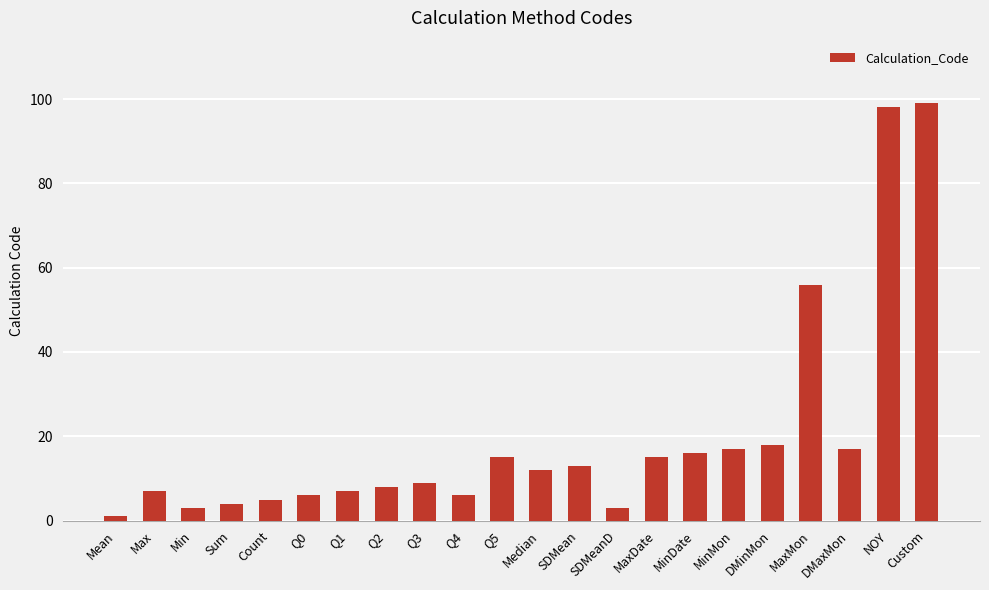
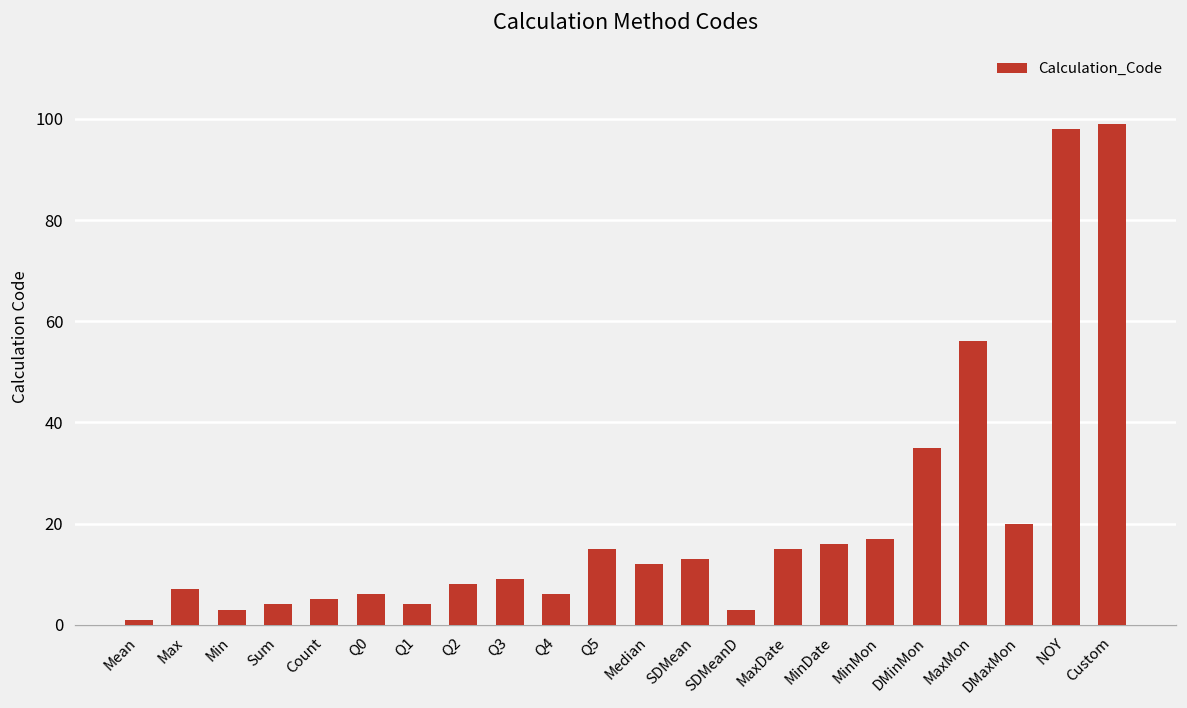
  {
    "Mean": 1,
    "Max": 7,
    "Min": 3,
    "Sum": 4,
    "Count": 5,
    "Q0": 6,
-   "Q1": 7,
+   "Q1": 4,
    "Q2": 8,
    "Q3": 9,
    "Q4": 6,
    "Q5": 15,
    "Median": 12,
    "SDMean": 13,
    "SDMeanD": 3,
    "MaxDate": 15,
    "MinDate": 16,
    "MinMon": 17,
-   "DMinMon": 18,
+   "DMinMon": 35,
    "MaxMon": 56,
-   "DMaxMon": 17,
+   "DMaxMon": 20,
    "NOY": 98,
    "Custom": 99
  }
